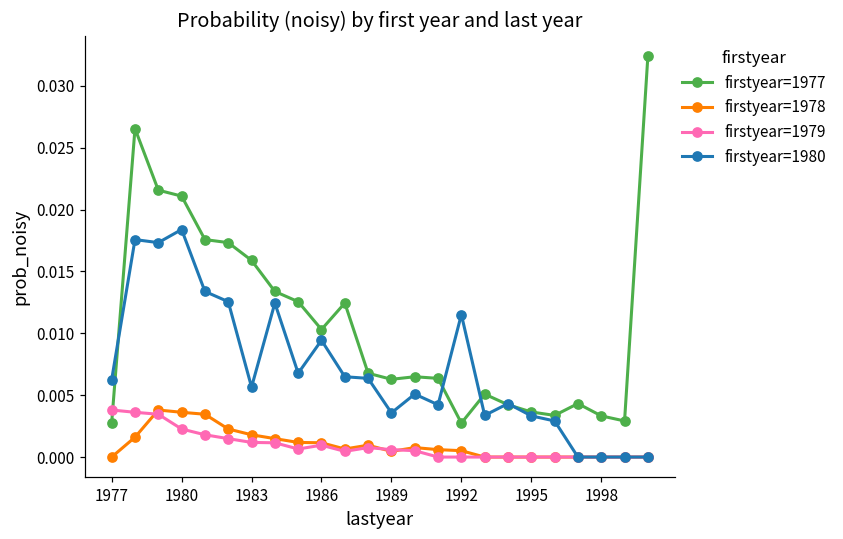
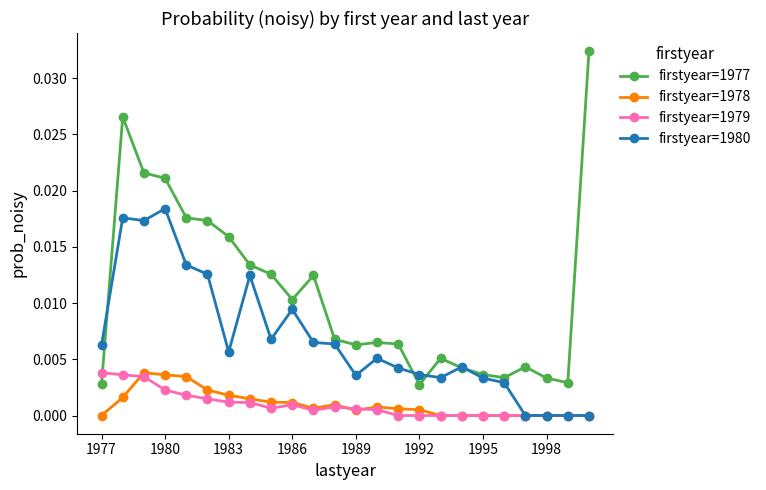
  {
    "firstyear=1977": {
      "1977": 0.0028,
      "1980": 0.0211,
      "1983": 0.0159,
      "1986": 0.0103,
      "1989": 0.0063,
      "1992": 0.0027,
      "1995": 0.0036,
      "1998": 0.0033
    },
    "firstyear=1978": {
      "1977": 0.0000,
      "1980": 0.0036,
      "1983": 0.0018,
      "1992": 0.0005
    },
    "firstyear=1979": {
      "1977": 0.0038,
      "1980": 0.0023,
      "1983": 0.0012,
      "1992": 0.0000
    },
    "firstyear=1980": {
      "1977": 0.0063,
      "1980": 0.0184,
      "1983": 0.0057,
      "1986": 0.0094,
      "1989": 0.0036,
-     "1992": 0.0115,
+     "1992": 0.0036,
      "1995": 0.0033
    }
  }
